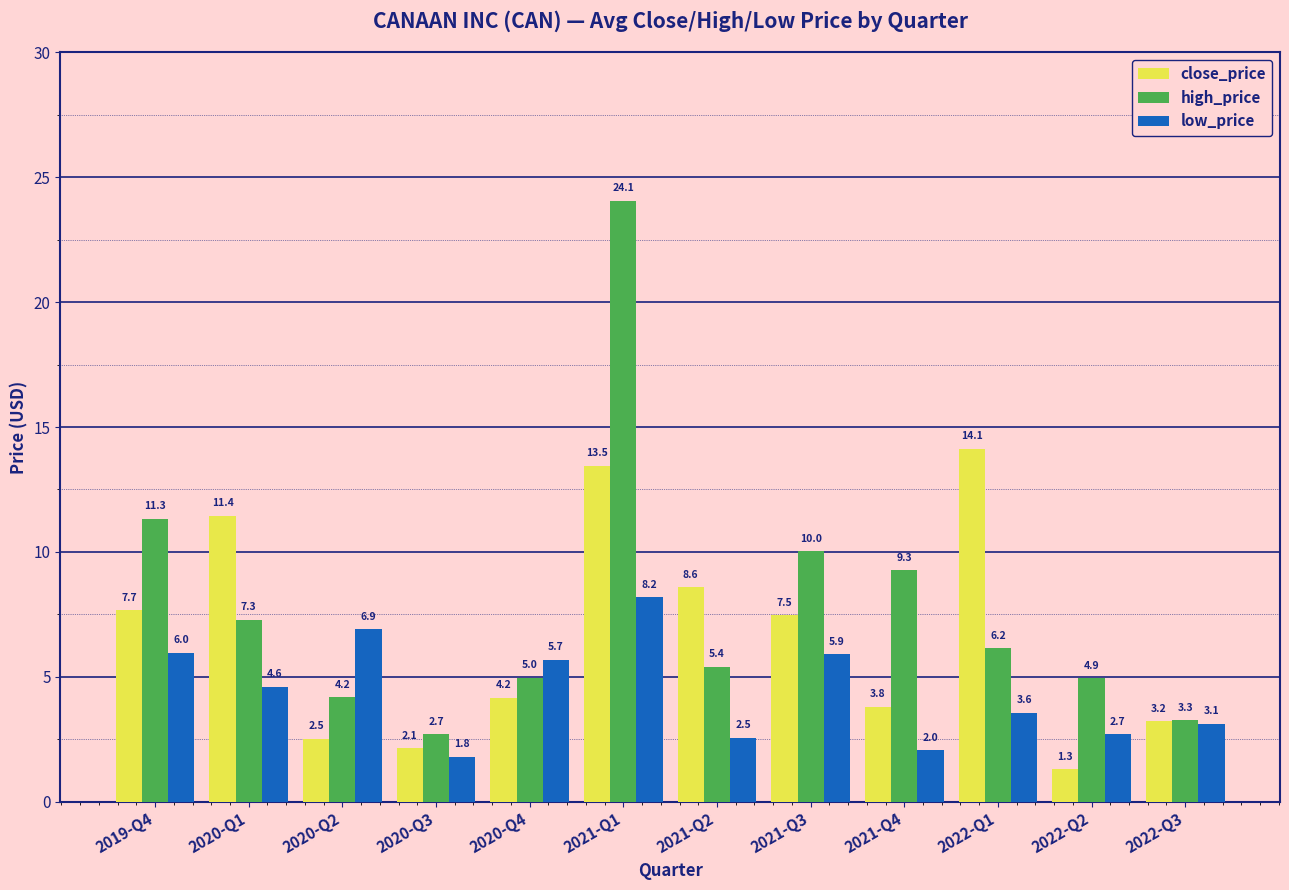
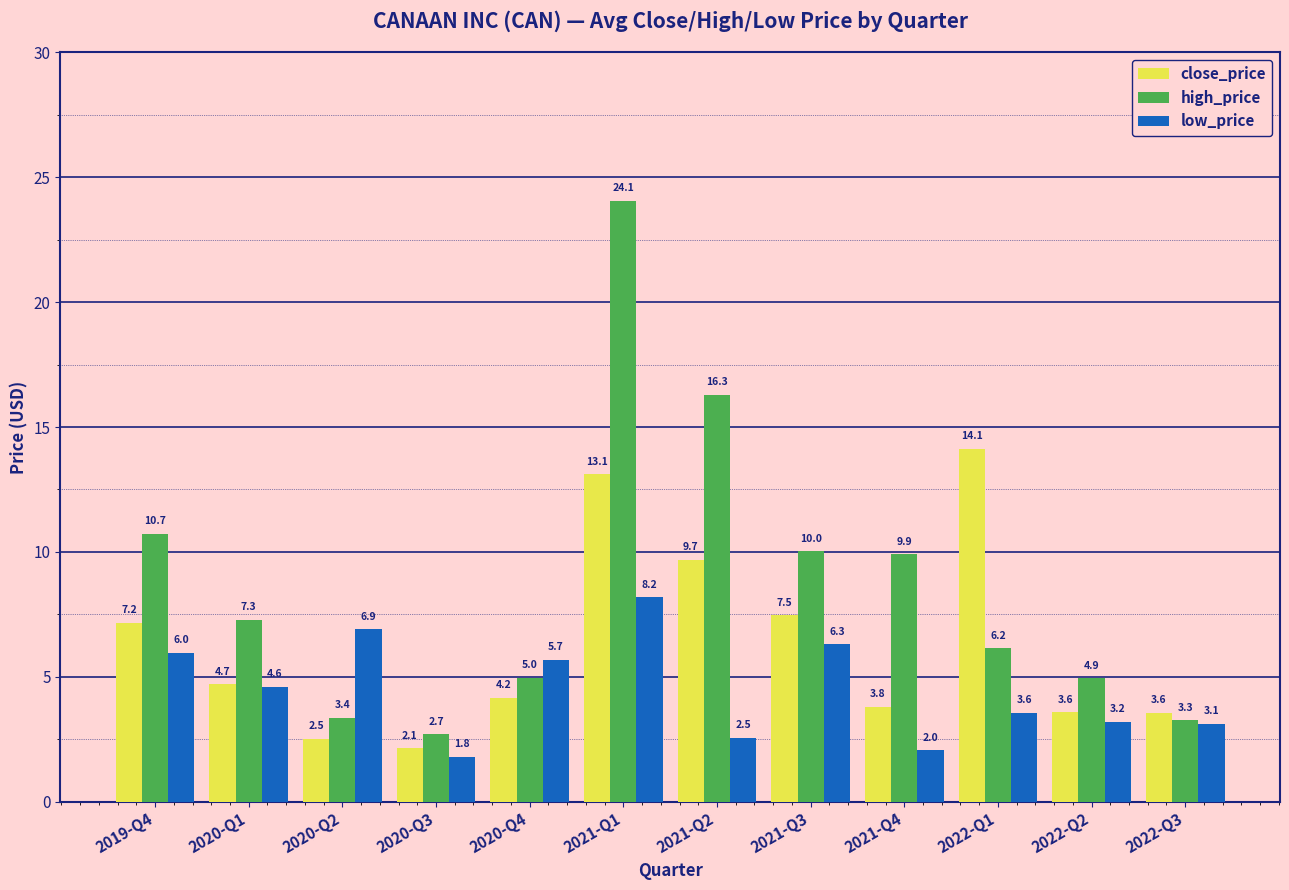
  {
    "close_price": {
-     "2019-Q4": 7.7,
-     "2020-Q1": 11.4,
+     "2019-Q4": 7.2,
+     "2020-Q1": 4.7,
      "2020-Q2": 2.5,
      "2020-Q3": 2.1,
      "2020-Q4": 4.2,
-     "2021-Q1": 13.5,
-     "2021-Q2": 8.6,
+     "2021-Q1": 13.1,
+     "2021-Q2": 9.7,
      "2021-Q3": 7.5,
      "2021-Q4": 3.8,
      "2022-Q1": 14.1,
-     "2022-Q2": 1.3,
-     "2022-Q3": 3.2
+     "2022-Q2": 3.6,
+     "2022-Q3": 3.6
    },
    "high_price": {
-     "2019-Q4": 11.3,
+     "2019-Q4": 10.7,
      "2020-Q1": 7.3,
-     "2020-Q2": 4.2,
+     "2020-Q2": 3.4,
      "2020-Q3": 2.7,
      "2020-Q4": 5.0,
      "2021-Q1": 24.1,
-     "2021-Q2": 5.4,
+     "2021-Q2": 16.3,
      "2021-Q3": 10.0,
-     "2021-Q4": 9.3,
+     "2021-Q4": 9.9,
      "2022-Q1": 6.2,
      "2022-Q2": 4.9,
      "2022-Q3": 3.3
    },
    "low_price": {
      "2019-Q4": 6.0,
      "2020-Q1": 4.6,
      "2020-Q2": 6.9,
      "2020-Q3": 1.8,
      "2020-Q4": 5.7,
      "2021-Q1": 8.2,
      "2021-Q2": 2.5,
-     "2021-Q3": 5.9,
+     "2021-Q3": 6.3,
      "2021-Q4": 2.0,
      "2022-Q1": 3.6,
-     "2022-Q2": 2.7,
+     "2022-Q2": 3.2,
      "2022-Q3": 3.1
    }
  }
